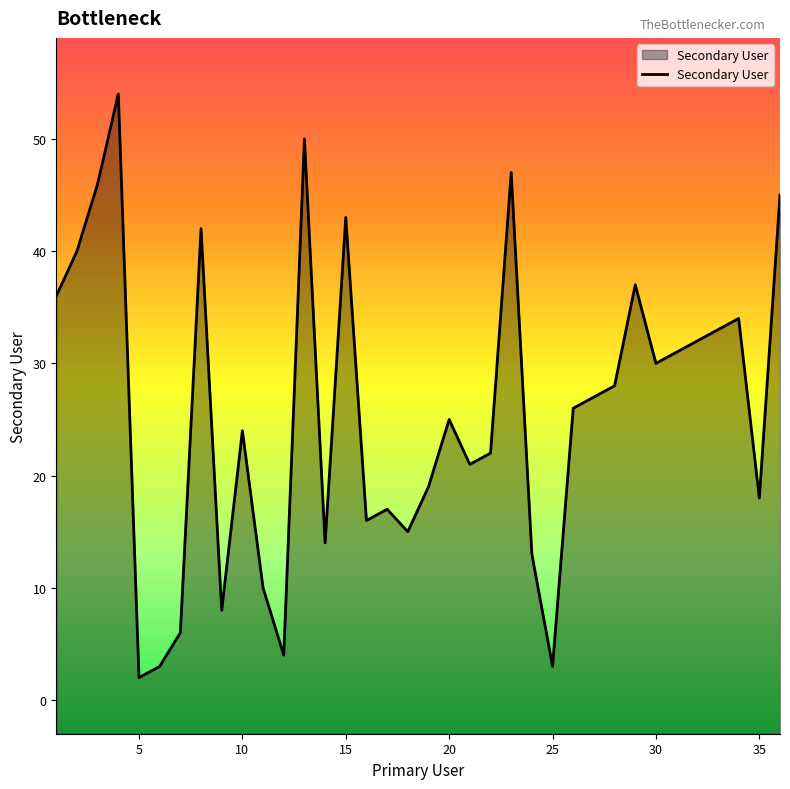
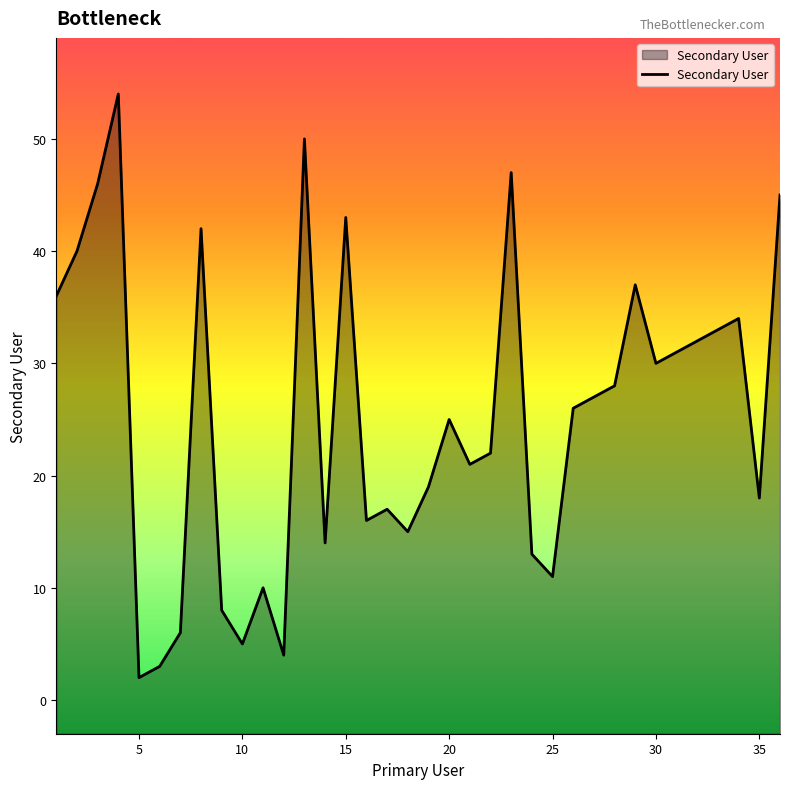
  {
    "5": 2,
-   "10": 24,
+   "10": 5,
    "15": 43,
    "20": 25,
-   "25": 3,
+   "25": 11,
    "30": 30,
    "35": 18
  }
